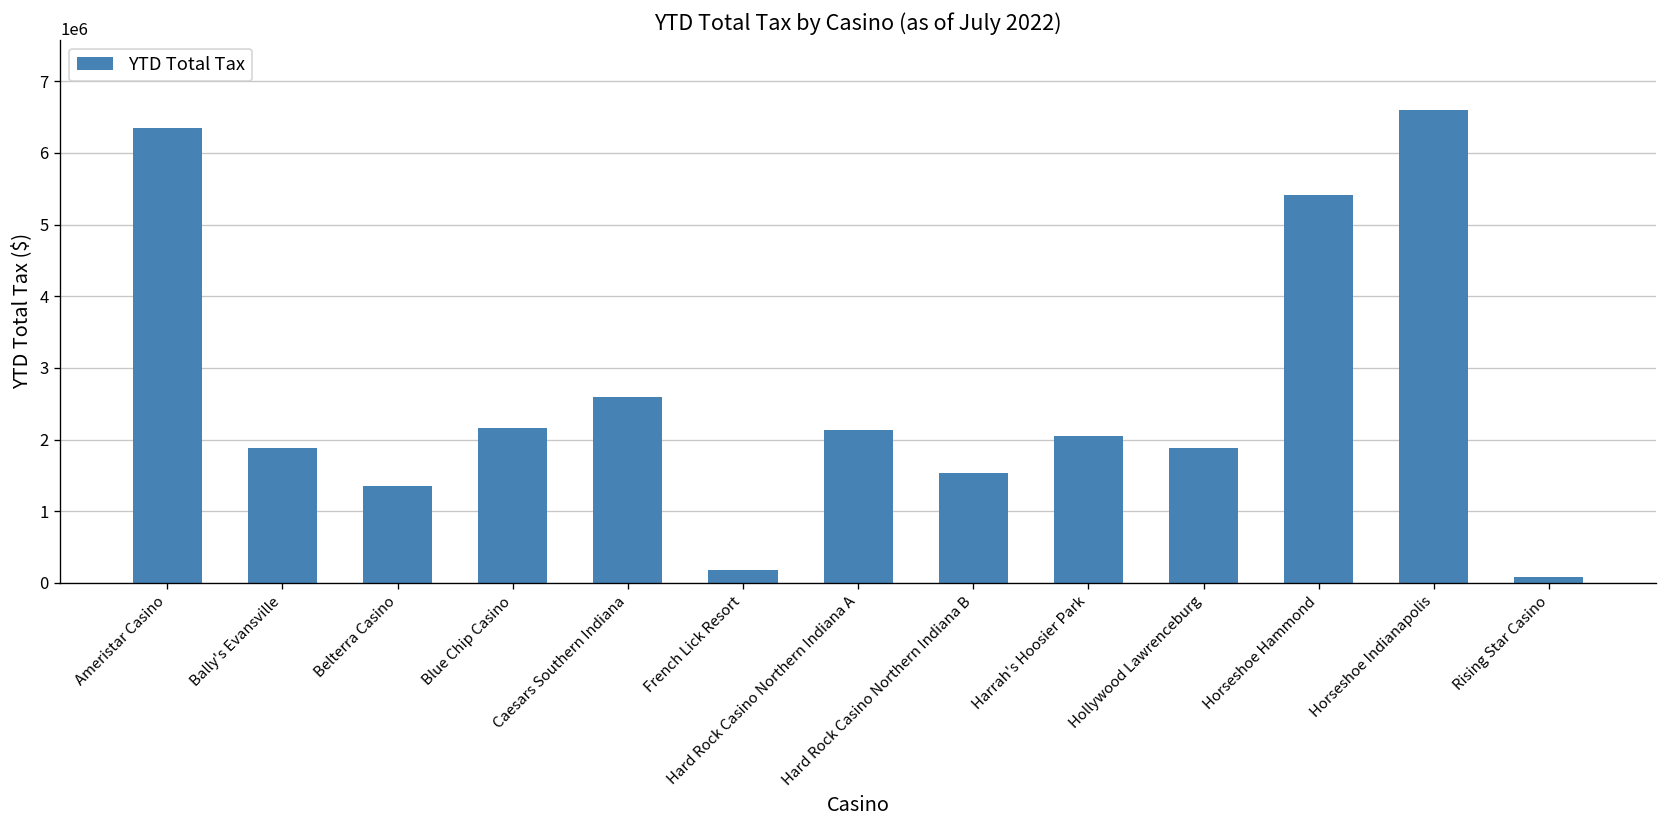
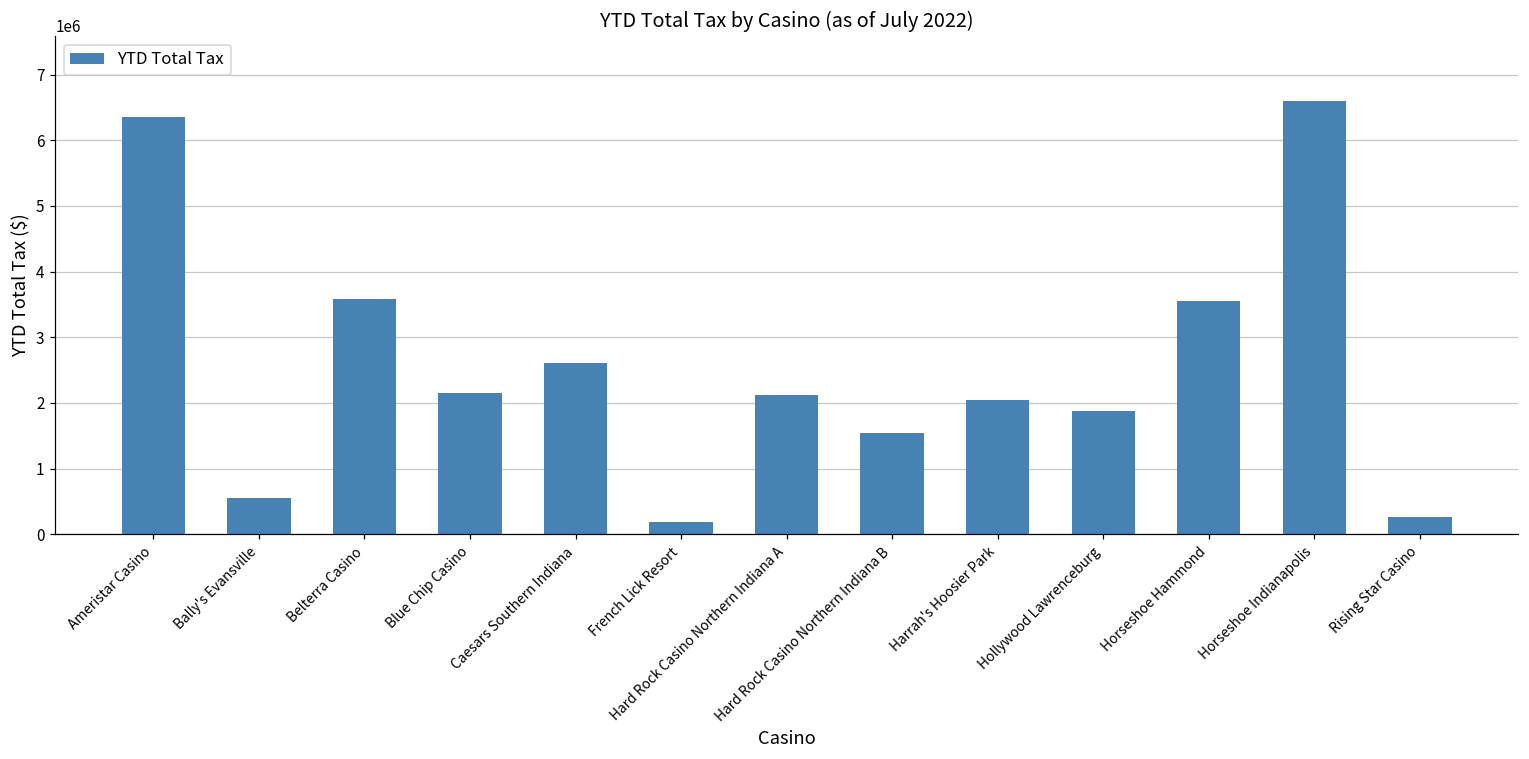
  {
    "Ameristar Casino": 6300000,
-   "Bally's Evansville": 1900000,
-   "Belterra Casino": 1300000,
+   "Bally's Evansville": 600000,
+   "Belterra Casino": 3600000,
    "Blue Chip Casino": 2200000,
    "Caesars Southern Indiana": 2600000,
    "French Lick Resort": 200000,
    "Hard Rock Casino Northern Indiana A": 2100000,
    "Hard Rock Casino Northern Indiana B": 1500000,
    "Harrah's Hoosier Park": 2000000,
    "Hollywood Lawrenceburg": 1900000,
-   "Horseshoe Hammond": 5400000,
+   "Horseshoe Hammond": 3500000,
    "Horseshoe Indianapolis": 6600000,
-   "Rising Star Casino": 100000
+   "Rising Star Casino": 300000
  }
